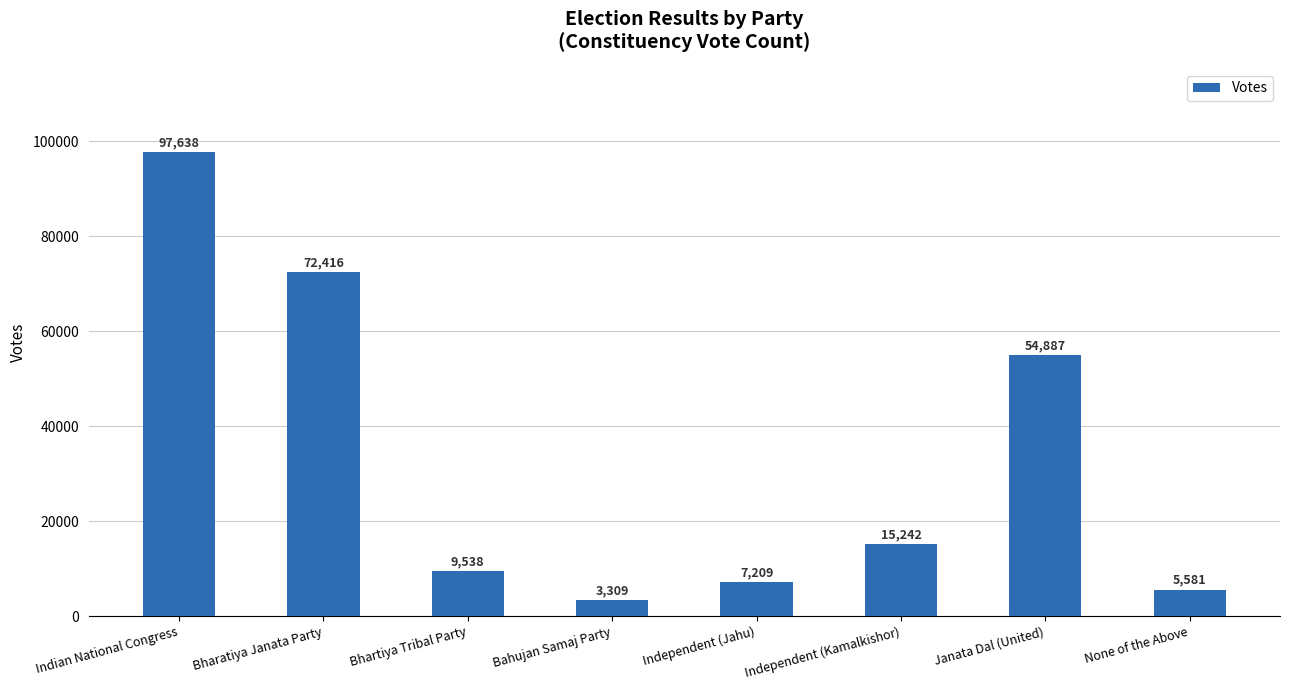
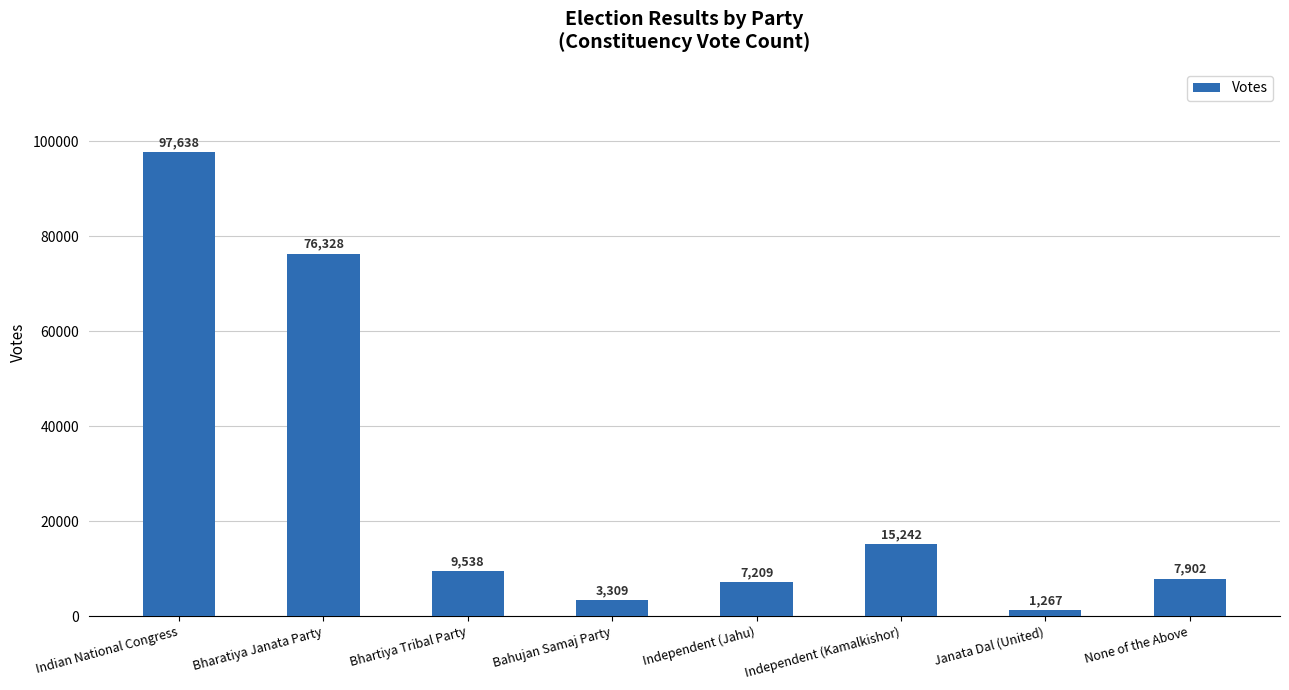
  {
    "Indian National Congress": "97,638",
-   "Bharatiya Janata Party": "72,416",
+   "Bharatiya Janata Party": "76,328",
    "Bhartiya Tribal Party": "9,538",
    "Bahujan Samaj Party": "3,309",
    "Independent (Jahu)": "7,209",
    "Independent (Kamalkishor)": "15,242",
-   "Janata Dal (United)": "54,887",
-   "None of the Above": "5,581"
+   "Janata Dal (United)": "1,267",
+   "None of the Above": "7,902"
  }
